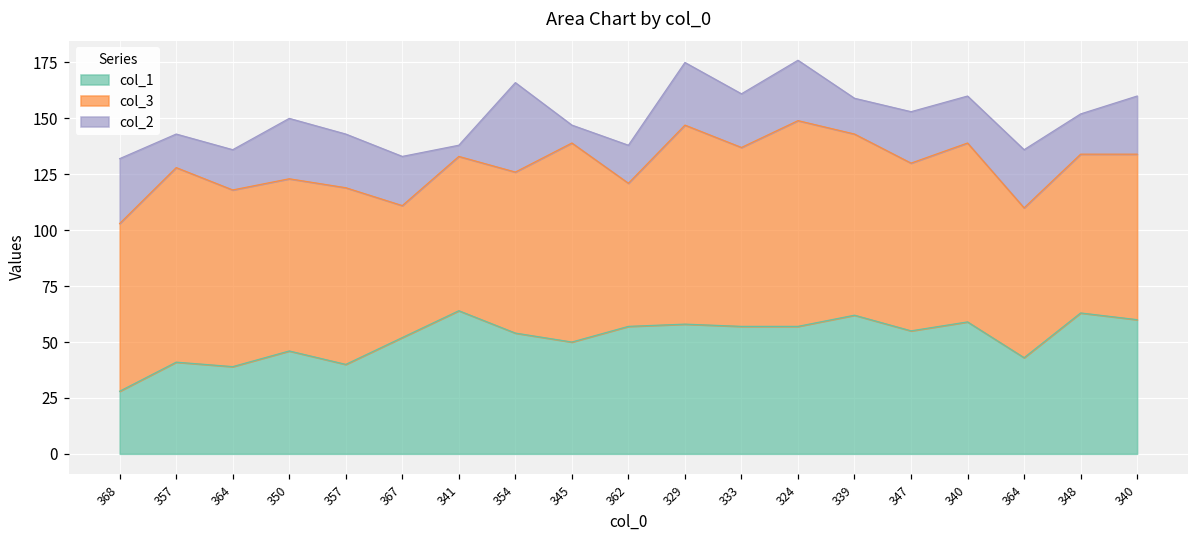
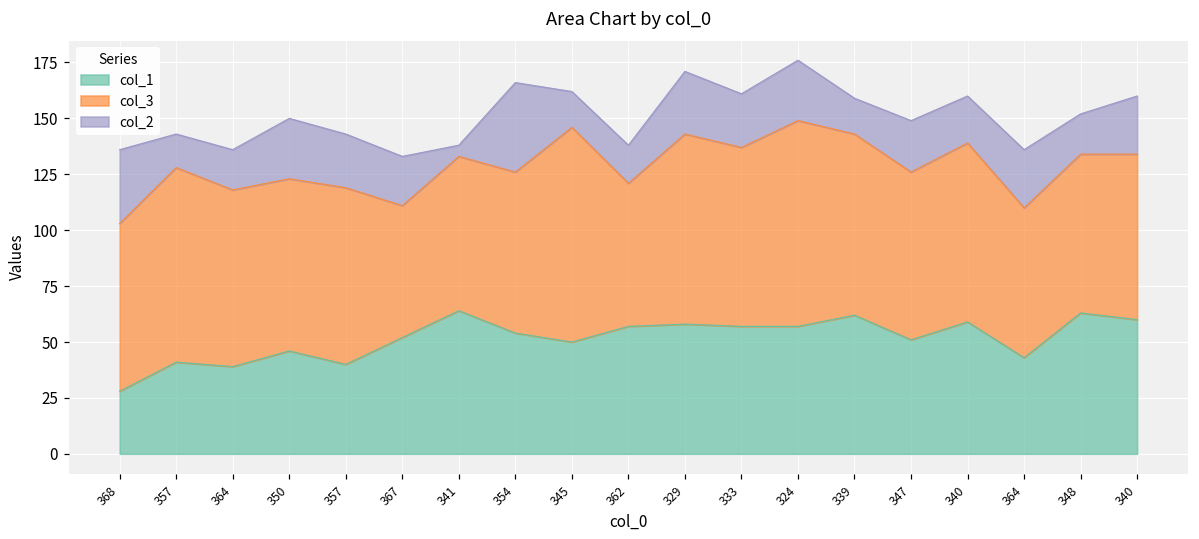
  {
    "col_1": {
      "368": 28,
      "350": 46,
      "367": 52,
      "341": 64,
      "354": 54,
      "345": 50,
      "362": 57,
      "329": 58,
      "333": 57,
      "324": 57,
      "339": 62,
-     "347": 55,
+     "347": 51,
      "348": 63
    },
    "col_3": {
      "368": 75,
      "350": 77,
      "367": 59,
      "341": 69,
      "354": 72,
-     "345": 89,
+     "345": 96,
      "362": 64,
-     "329": 89,
+     "329": 85,
      "333": 80,
      "324": 92,
      "339": 81,
      "347": 75,
      "348": 71
    },
    "col_2": {
-     "368": 29,
+     "368": 33,
      "350": 27,
      "367": 22,
      "341": 5,
      "354": 40,
-     "345": 8,
+     "345": 16,
      "362": 17,
      "329": 28,
      "333": 24,
      "324": 27,
      "339": 16,
      "347": 23,
      "348": 18
    }
  }
